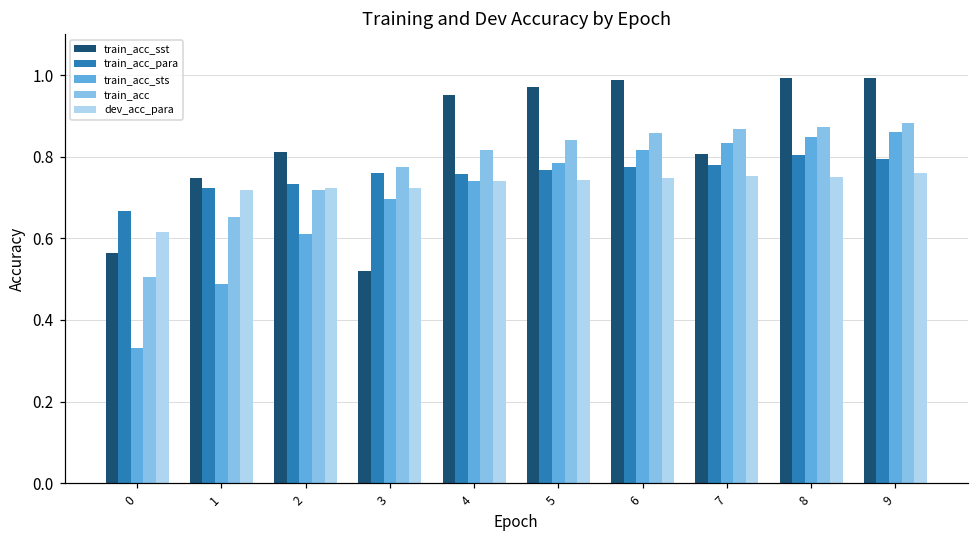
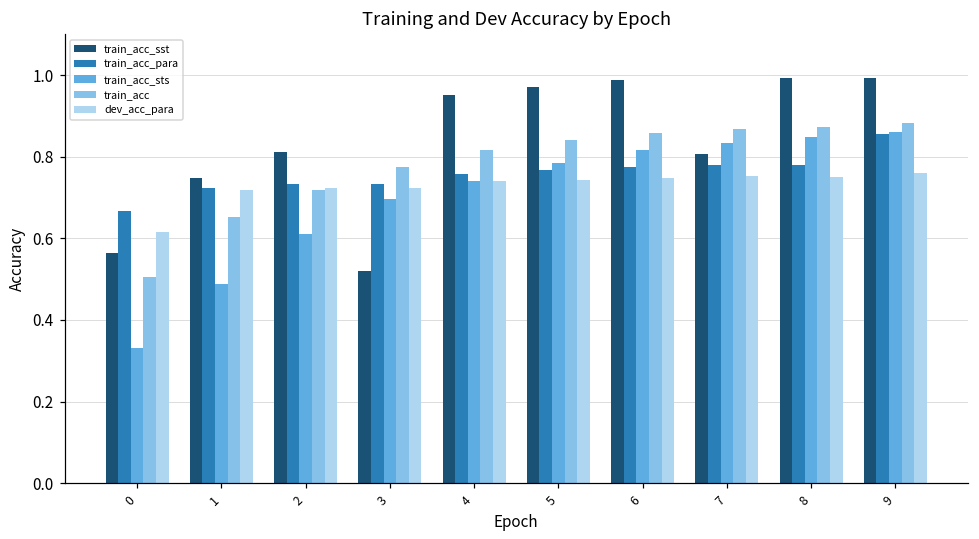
  {
    "train_acc_sst": {
      "0": 0.56,
      "1": 0.75,
      "2": 0.81,
      "3": 0.52,
      "4": 0.95,
      "5": 0.97,
      "6": 0.99,
      "7": 0.81,
      "8": 0.99,
      "9": 0.99
    },
    "train_acc_para": {
      "0": 0.67,
      "1": 0.72,
      "2": 0.73,
-     "3": 0.76,
+     "3": 0.73,
      "4": 0.76,
      "5": 0.77,
      "6": 0.77,
      "7": 0.78,
-     "8": 0.81,
-     "9": 0.79
+     "8": 0.78,
+     "9": 0.86
    }
  }
